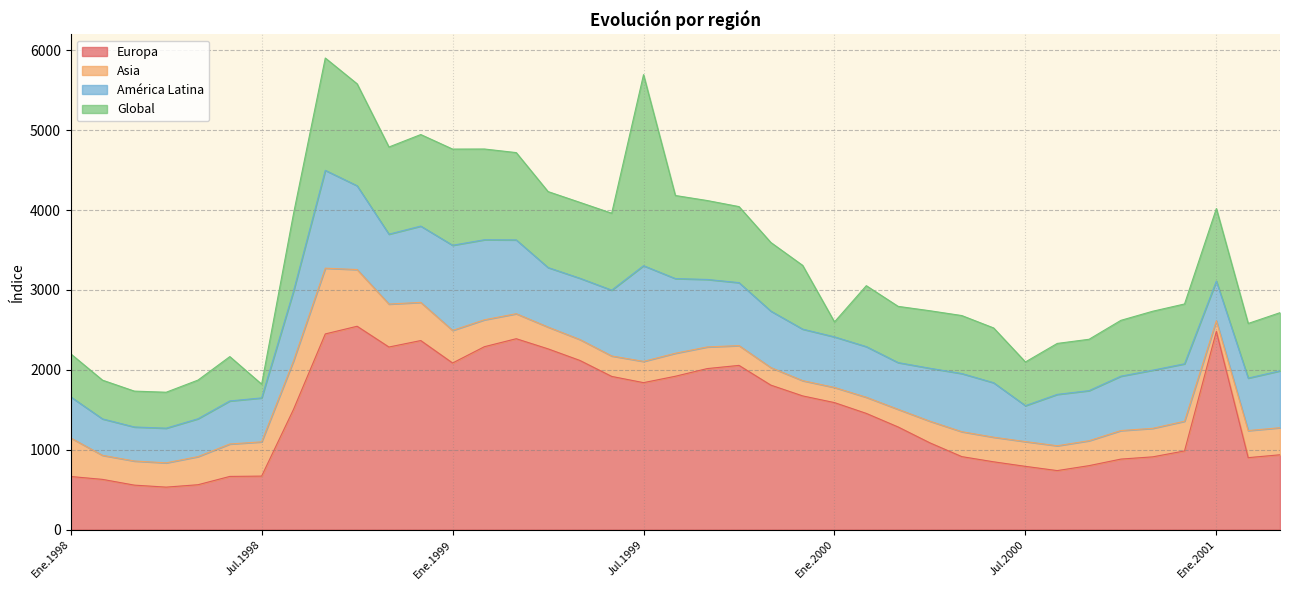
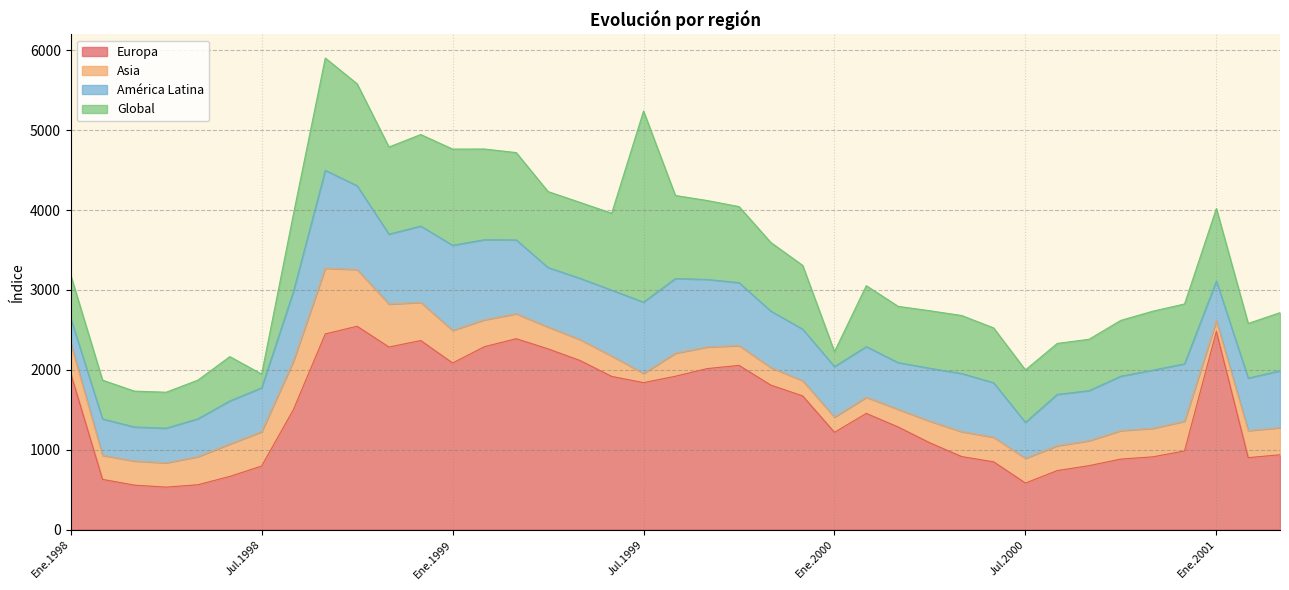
  {
    "Europa": {
-     "Ene.1998": 700,
-     "Jul.1998": 700,
+     "Ene.1998": 2000,
+     "Jul.1998": 800,
      "Ene.1999": 2100,
      "Jul.1999": 1800,
-     "Ene.2000": 1600,
-     "Jul.2000": 800,
+     "Ene.2000": 1200,
+     "Jul.2000": 600,
      "Ene.2001": 2500
    },
    "Asia": {
-     "Ene.1998": 500,
+     "Ene.1998": 400,
      "Jul.1998": 400,
      "Ene.1999": 400,
-     "Jul.1999": 300,
+     "Jul.1999": 100,
      "Ene.2000": 200,
      "Jul.2000": 300,
      "Ene.2001": 100
    },
    "América Latina": {
-     "Ene.1998": 500,
+     "Ene.1998": 300,
      "Jul.1998": 600,
      "Ene.1999": 1100,
-     "Jul.1999": 1200,
+     "Jul.1999": 900,
      "Ene.2000": 600,
      "Jul.2000": 500,
      "Ene.2001": 500
    },
    "Global": {
      "Ene.1998": 500,
      "Jul.1998": 200,
      "Ene.1999": 1200,
      "Jul.1999": 2400,
      "Ene.2000": 200,
-     "Jul.2000": 500,
+     "Jul.2000": 700,
      "Ene.2001": 900
    }
  }
